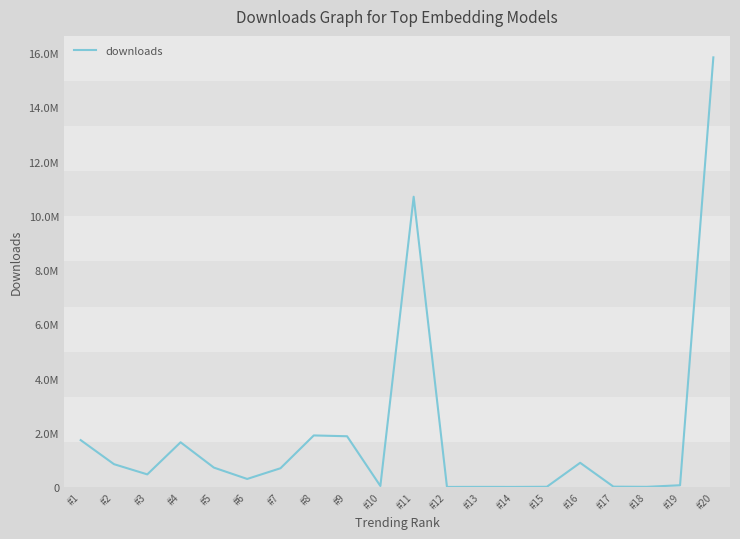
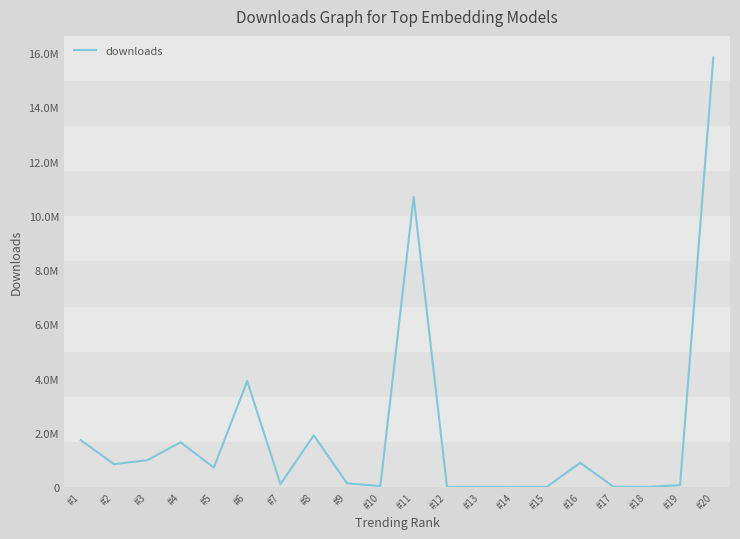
  {
    "#1": 1700000,
    "#2": 800000,
-   "#3": 500000,
+   "#3": 1000000,
    "#4": 1600000,
    "#5": 700000,
-   "#6": 300000,
-   "#7": 700000,
+   "#6": 3900000,
+   "#7": 100000,
    "#8": 1900000,
-   "#9": 1900000,
+   "#9": 100000,
    "#10": 0,
    "#11": 10700000,
    "#12": 0,
    "#13": 0,
    "#14": 0,
    "#15": 0,
    "#16": 900000,
    "#17": 0,
    "#18": 0,
    "#19": 100000,
    "#20": 15800000
  }
